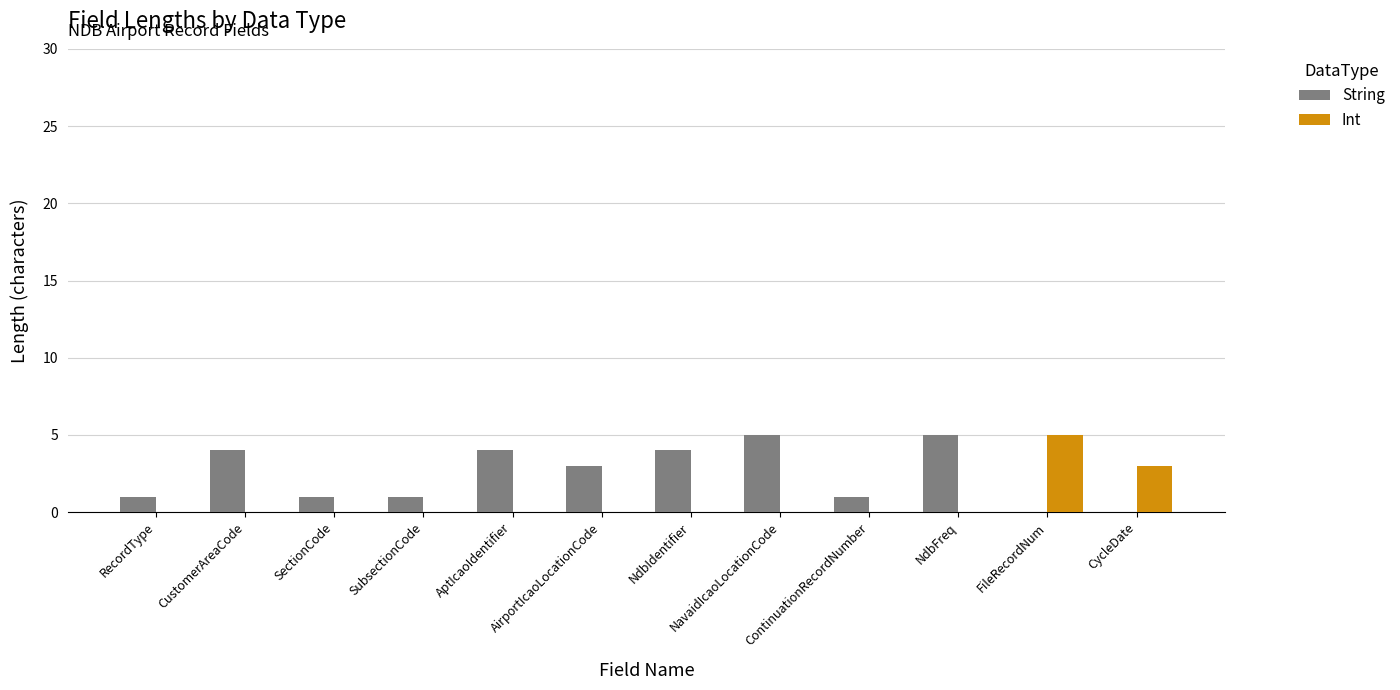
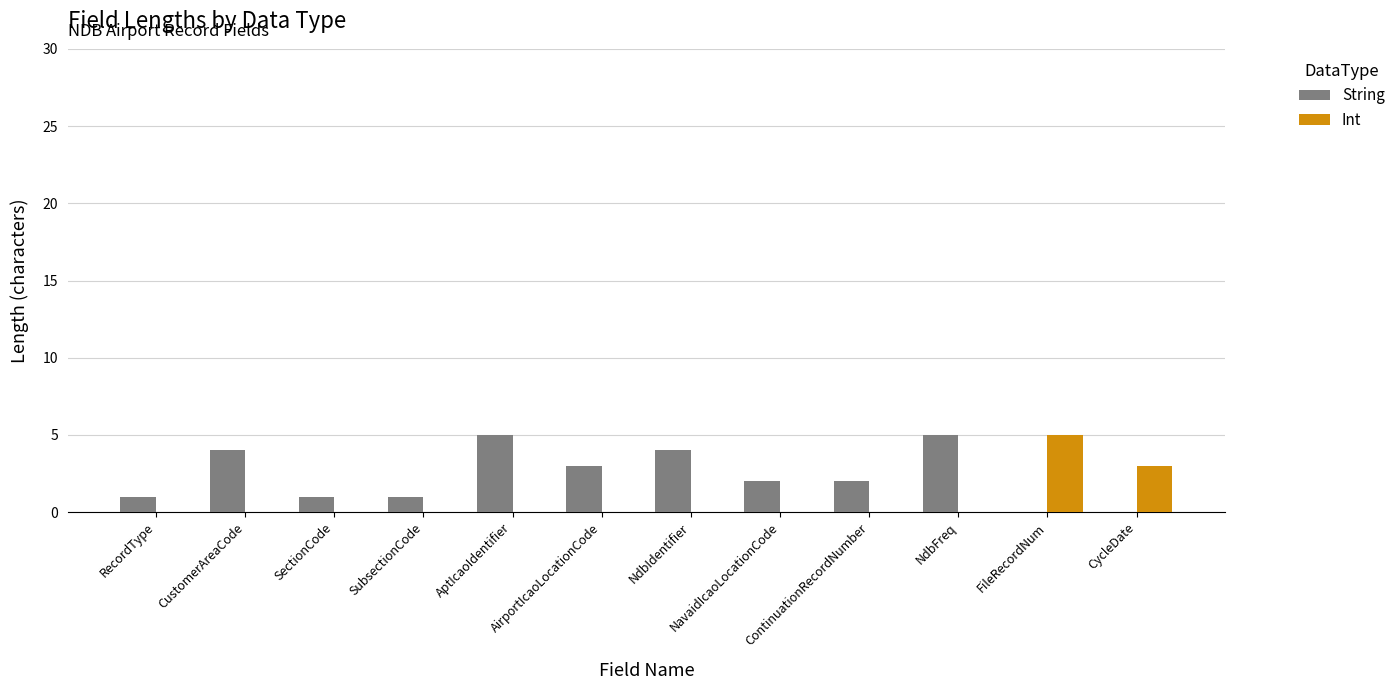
  {
    "String": {
      "RecordType": 1,
      "CustomerAreaCode": 4,
      "SectionCode": 1,
      "SubsectionCode": 1,
-     "AptIcaoIdentifier": 4,
+     "AptIcaoIdentifier": 5,
      "AirportIcaoLocationCode": 3,
      "NdbIdentifier": 4,
-     "NavaidIcaoLocationCode": 5,
-     "ContinuationRecordNumber": 1,
+     "NavaidIcaoLocationCode": 2,
+     "ContinuationRecordNumber": 2,
      "NdbFreq": 5,
      "FileRecordNum": 0,
      "CycleDate": 0
    },
    "Int": {
      "RecordType": 0,
      "CustomerAreaCode": 0,
      "SectionCode": 0,
      "SubsectionCode": 0,
      "AptIcaoIdentifier": 0,
      "AirportIcaoLocationCode": 0,
      "NdbIdentifier": 0,
      "NavaidIcaoLocationCode": 0,
      "ContinuationRecordNumber": 0,
      "NdbFreq": 0,
      "FileRecordNum": 5,
      "CycleDate": 3
    }
  }
